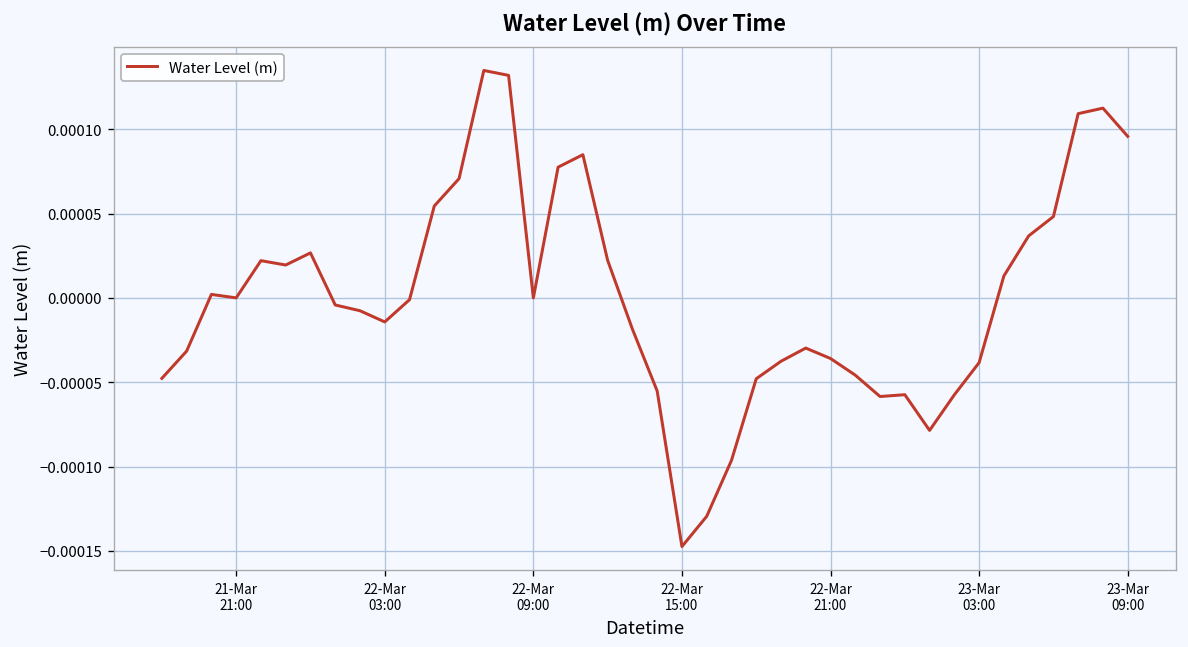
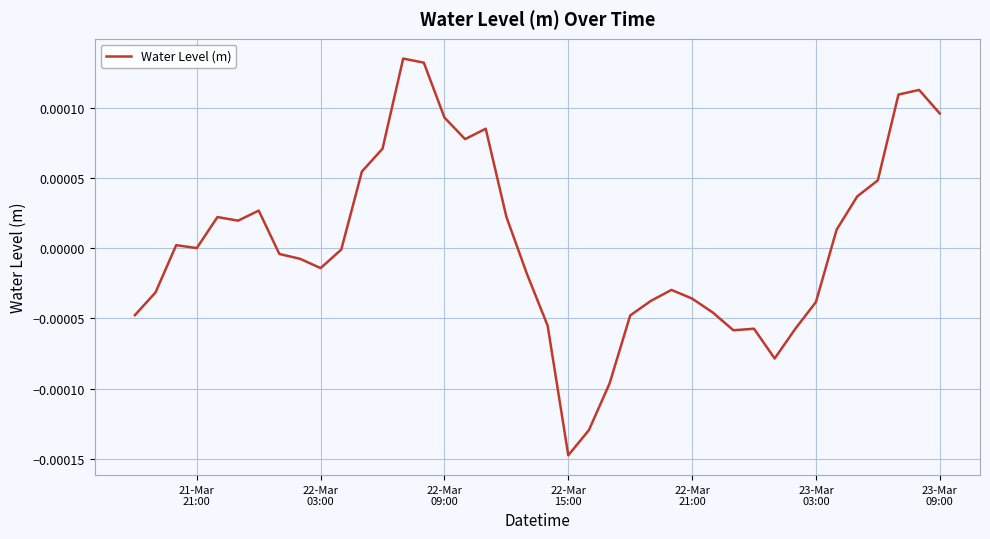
  {
    "21-Mar 21:00": 0.0000,
    "22-Mar 03:00": -0.000014,
-   "22-Mar 09:00": 0.0000,
+   "22-Mar 09:00": 0.0001,
    "22-Mar 15:00": -0.000147,
    "22-Mar 21:00": -0.000036,
    "23-Mar 03:00": -0.000038,
    "23-Mar 09:00": 0.000096
  }
